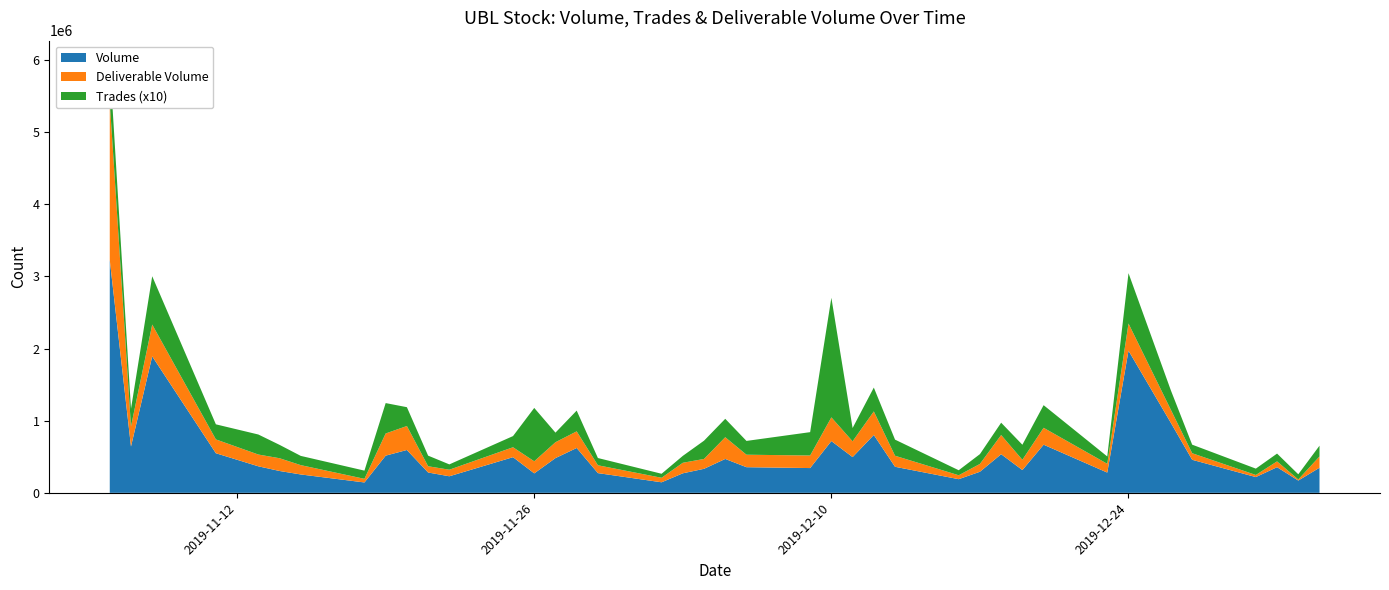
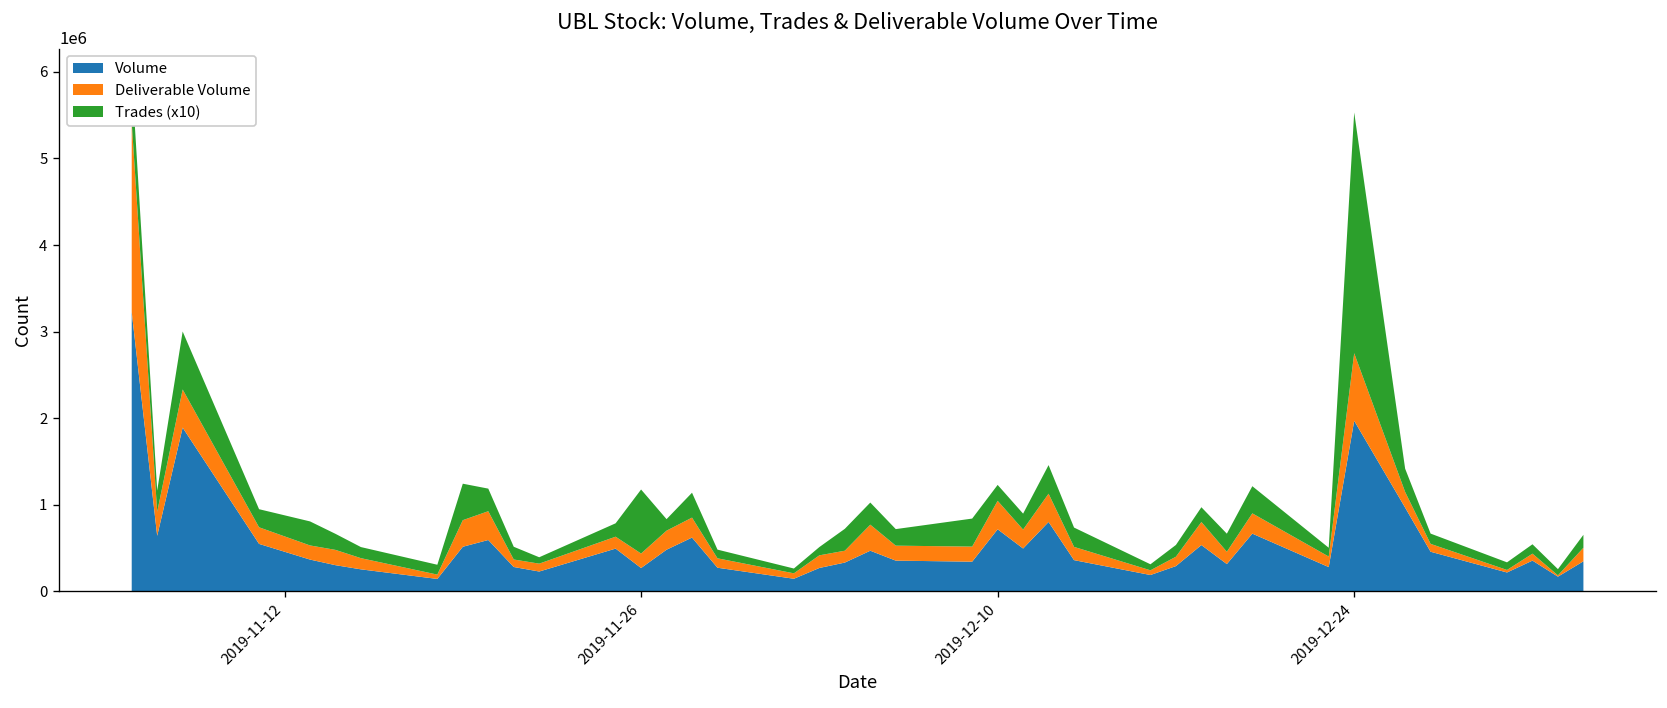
  {
    "Deliverable Volume": {
-     "2019-12-24": 400000
+     "2019-12-24": 800000
    },
    "Trades (x10)": {
      "2019-11-26": 700000,
-     "2019-12-10": 1700000,
-     "2019-12-24": 700000
+     "2019-12-10": 200000,
+     "2019-12-24": 2800000
    }
  }
